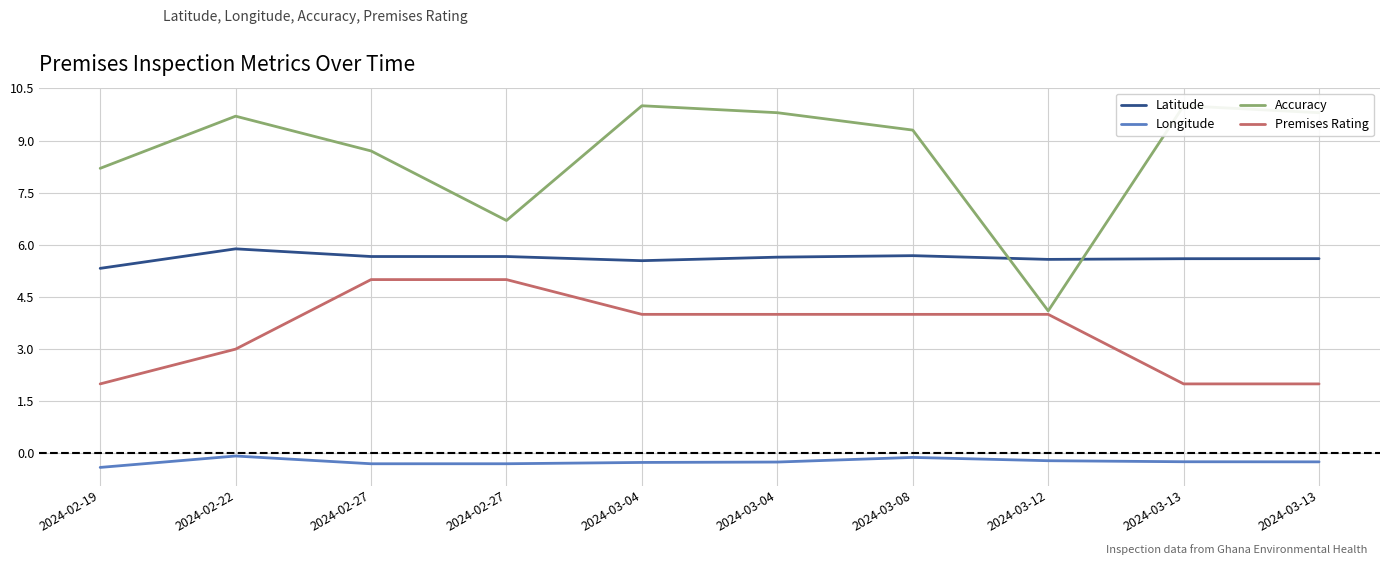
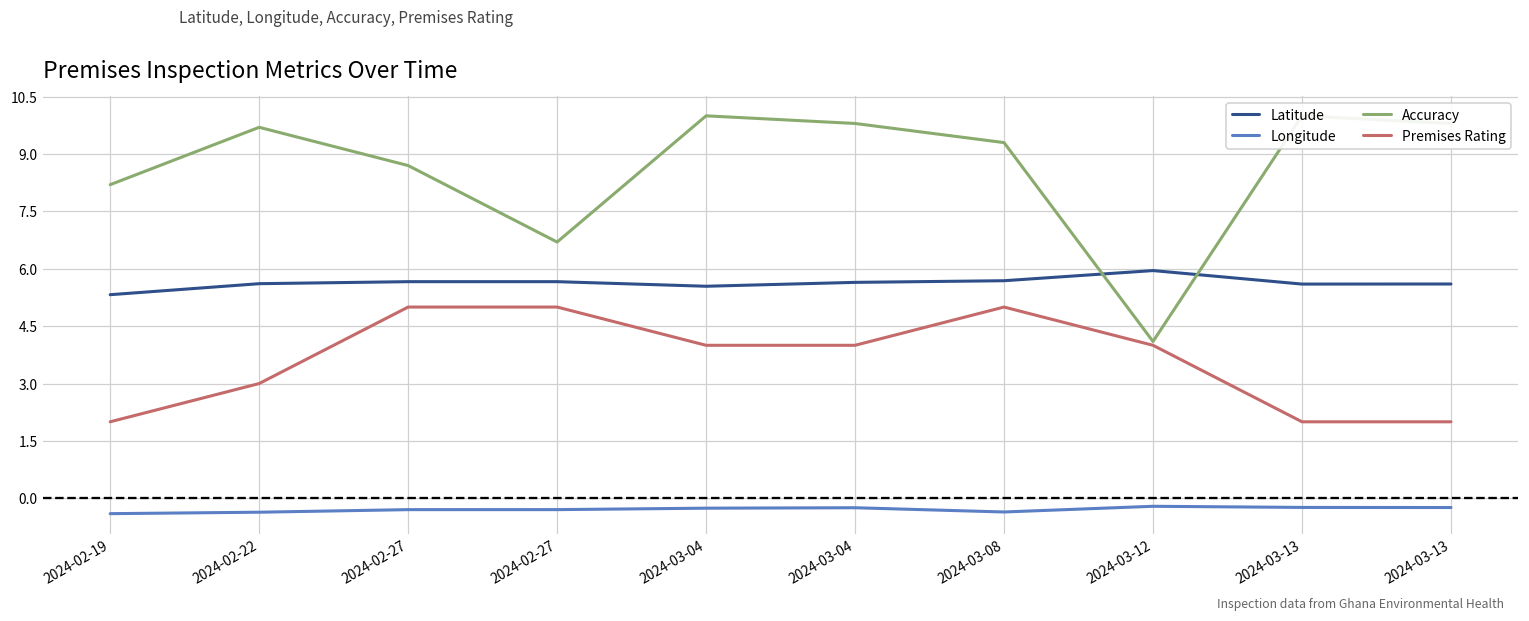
  {
    "Latitude": {
      "2024-02-19": 5.3,
-     "2024-02-22": 5.9,
+     "2024-02-22": 5.6,
      "2024-03-08": 5.7,
-     "2024-03-12": 5.6
+     "2024-03-12": 6.0
    },
    "Longitude": {
      "2024-02-19": -0.4,
-     "2024-02-22": -0.1,
-     "2024-03-08": -0.1,
+     "2024-02-22": -0.4,
+     "2024-03-08": -0.4,
      "2024-03-12": -0.2
    },
    "Accuracy": {
      "2024-02-19": 8.2,
      "2024-02-22": 9.7,
      "2024-03-08": 9.3,
      "2024-03-12": 4.1
    },
    "Premises Rating": {
      "2024-02-19": 2,
      "2024-02-22": 3,
-     "2024-03-08": 4,
+     "2024-03-08": 5,
      "2024-03-12": 4
    }
  }
